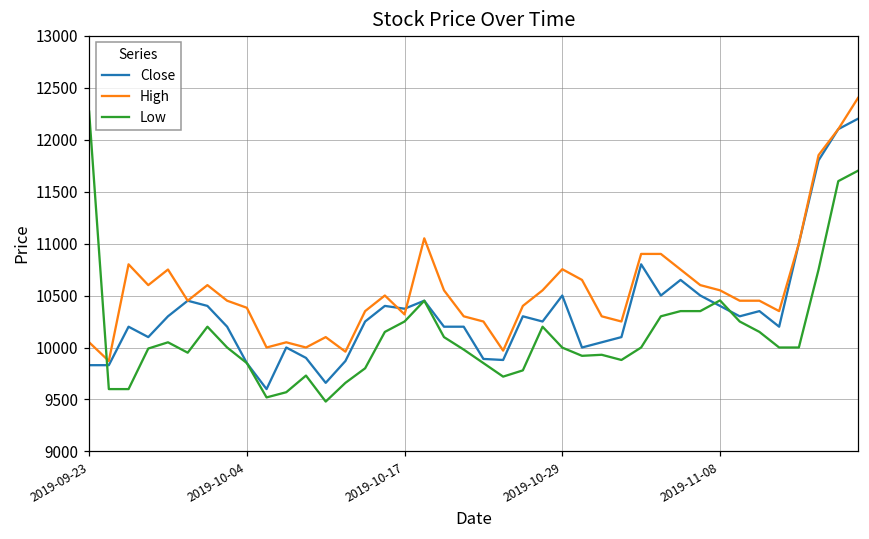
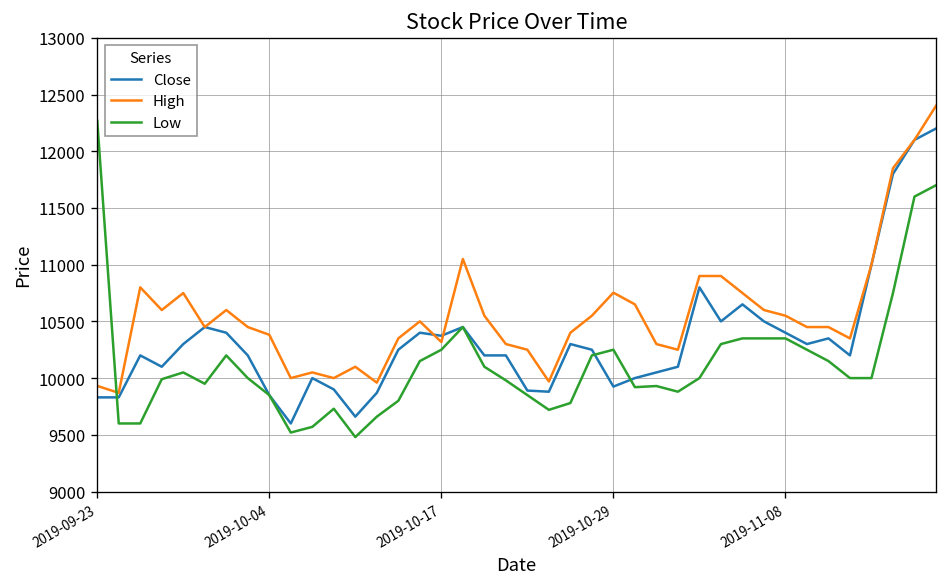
  {
    "Close": {
      "2019-09-23": 9800,
      "2019-10-17": 10400,
-     "2019-10-29": 10500,
+     "2019-10-29": 9900,
      "2019-11-08": 10400
    },
    "High": {
-     "2019-09-23": 10100,
+     "2019-09-23": 9900,
      "2019-10-04": 10400,
      "2019-10-17": 10300,
      "2019-10-29": 10800,
      "2019-11-08": 10600
    },
    "Low": {
      "2019-09-23": 12300,
      "2019-10-17": 10300,
-     "2019-10-29": 10000,
-     "2019-11-08": 10500
+     "2019-10-29": 10300,
+     "2019-11-08": 10400
    }
  }
